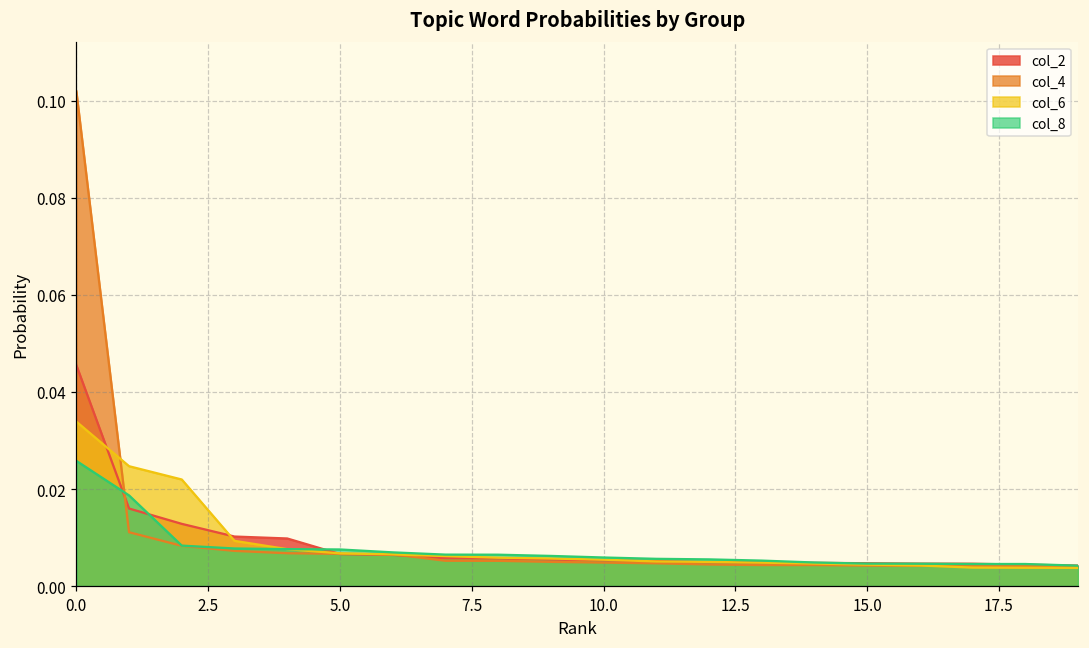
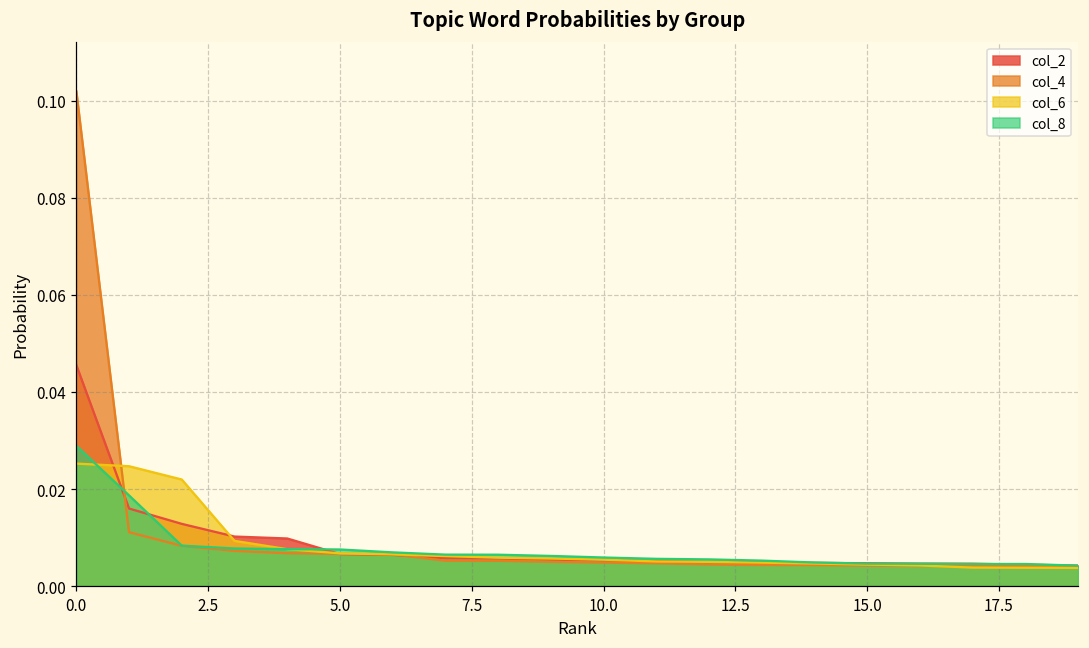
  {
    "col_6": {
-     "0.0": 0.034
+     "0.0": 0.025
    },
    "col_8": {
-     "0.0": 0.026,
+     "0.0": 0.029,
      "5.0": 0.008
    }
  }
